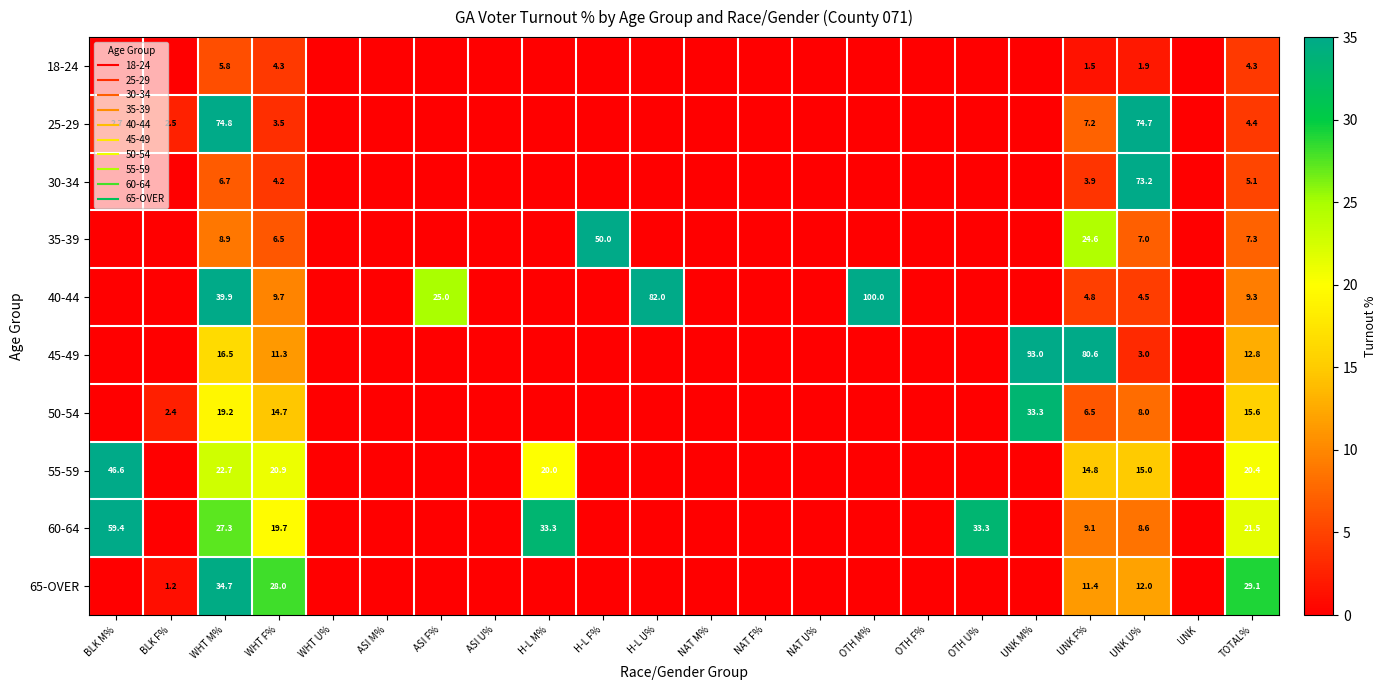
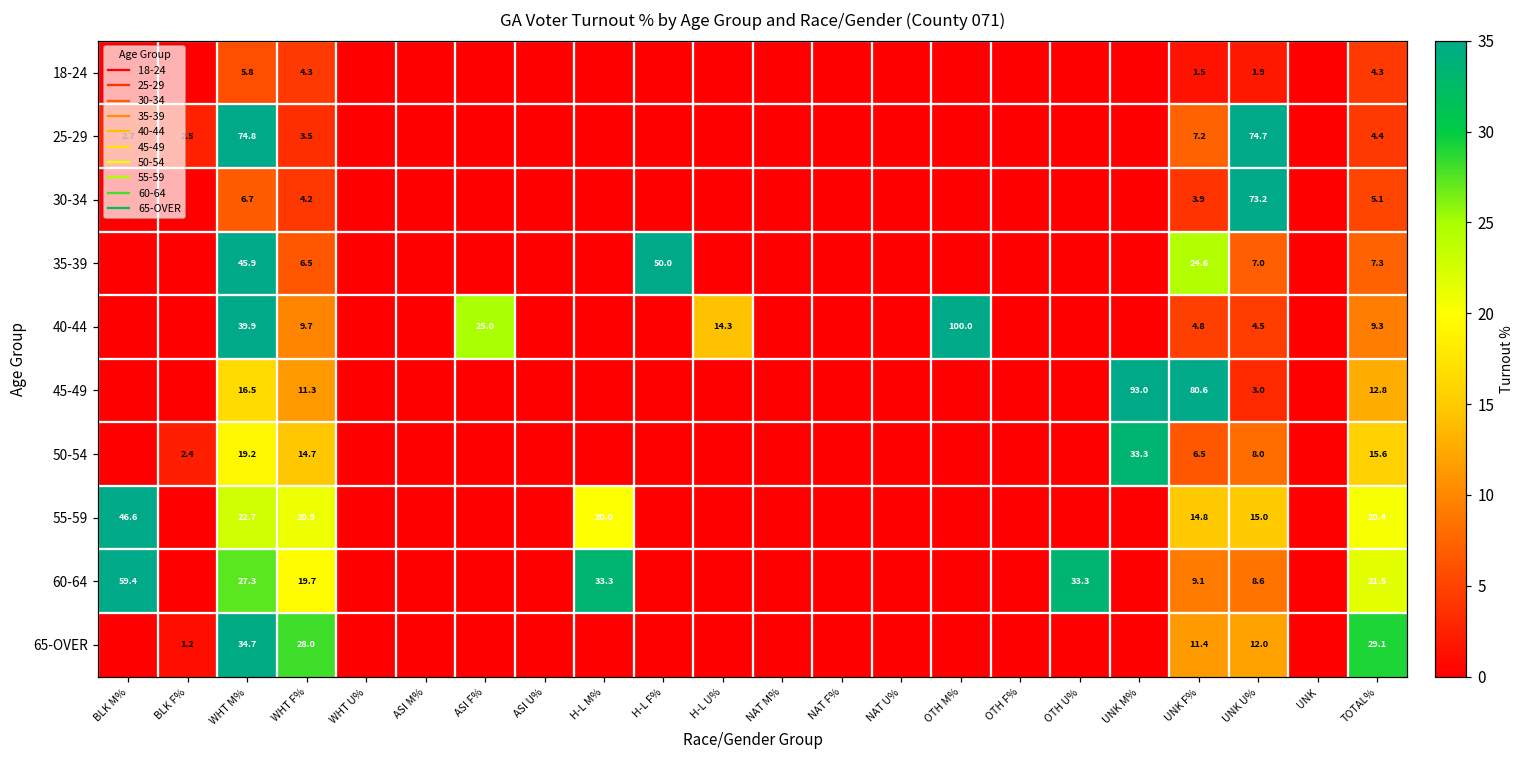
  {
    "18-24": {
      "WHT M%": 5.8,
      "WHT F%": 4.3,
      "UNK F%": 1.5,
      "UNK U%": 1.9,
      "TOTAL%": 4.3
    },
    "25-29": {
      "WHT M%": 74.8,
      "WHT F%": 3.5,
      "UNK F%": 7.2,
      "UNK U%": 74.7,
      "TOTAL%": 4.4
    },
    "30-34": {
      "WHT M%": 6.7,
      "WHT F%": 4.2,
      "UNK F%": 3.9,
      "UNK U%": 73.2,
      "TOTAL%": 5.1
    },
    "35-39": {
-     "WHT M%": 8.9,
+     "WHT M%": 45.9,
      "WHT F%": 6.5,
      "H-L F%": 50.0,
      "UNK F%": 24.6,
      "UNK U%": 7.0,
      "TOTAL%": 7.3
    },
    "40-44": {
      "WHT M%": 39.9,
      "WHT F%": 9.7,
      "ASI F%": 25.0,
-     "H-L U%": 82.0,
+     "H-L U%": 14.3,
      "OTH M%": 100.0,
      "UNK F%": 4.8,
      "UNK U%": 4.5,
      "TOTAL%": 9.3
    },
    "45-49": {
      "WHT M%": 16.5,
      "WHT F%": 11.3,
      "UNK M%": 93.0,
      "UNK F%": 80.6,
      "UNK U%": 3.0,
      "TOTAL%": 12.8
    },
    "50-54": {
      "BLK F%": 2.4,
      "WHT M%": 19.2,
      "WHT F%": 14.7,
      "UNK M%": 33.3,
      "UNK F%": 6.5,
      "UNK U%": 8.0,
      "TOTAL%": 15.6
    },
    "55-59": {
      "BLK M%": 46.6,
      "WHT M%": 22.7,
      "WHT F%": 20.9,
      "H-L M%": 20.0,
      "UNK F%": 14.8,
      "UNK U%": 15.0,
      "TOTAL%": 20.4
    },
    "60-64": {
      "BLK M%": 59.4,
      "WHT M%": 27.3,
      "WHT F%": 19.7,
      "H-L M%": 33.3,
      "OTH U%": 33.3,
      "UNK F%": 9.1,
      "UNK U%": 8.6,
      "TOTAL%": 21.5
    },
    "65-OVER": {
      "BLK F%": 1.2,
      "WHT M%": 34.7,
      "WHT F%": 28.0,
      "UNK F%": 11.4,
      "UNK U%": 12.0,
      "TOTAL%": 29.1
    }
  }
